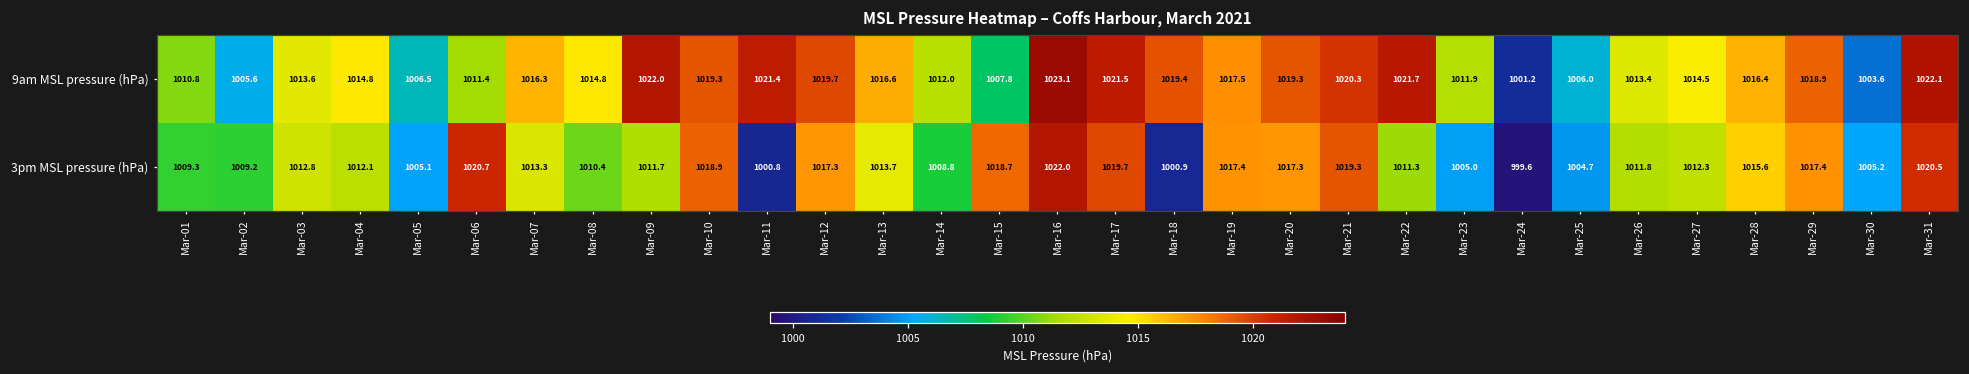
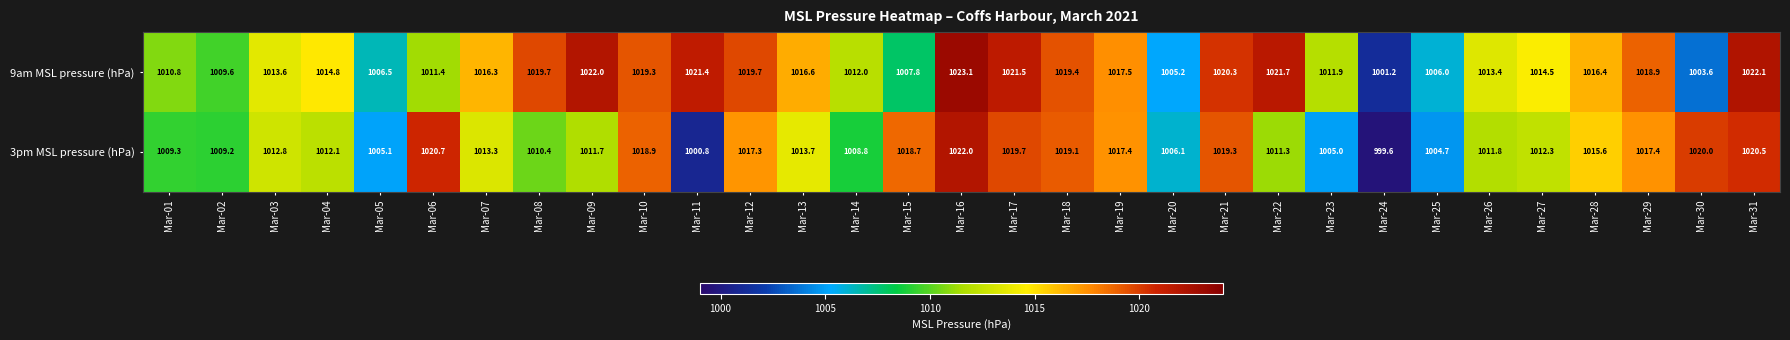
  {
    "9am MSL pressure (hPa)": {
      "Mar-01": 1010.8,
-     "Mar-02": 1005.6,
+     "Mar-02": 1009.6,
      "Mar-03": 1013.6,
      "Mar-04": 1014.8,
      "Mar-05": 1006.5,
      "Mar-06": 1011.4,
      "Mar-07": 1016.3,
-     "Mar-08": 1014.8,
+     "Mar-08": 1019.7,
      "Mar-09": 1022.0,
      "Mar-10": 1019.3,
      "Mar-11": 1021.4,
      "Mar-12": 1019.7,
      "Mar-13": 1016.6,
      "Mar-14": 1012.0,
      "Mar-15": 1007.8,
      "Mar-16": 1023.1,
      "Mar-17": 1021.5,
      "Mar-18": 1019.4,
      "Mar-19": 1017.5,
-     "Mar-20": 1019.3,
+     "Mar-20": 1005.2,
      "Mar-21": 1020.3,
      "Mar-22": 1021.7,
      "Mar-23": 1011.9,
      "Mar-24": 1001.2,
      "Mar-25": 1006.0,
      "Mar-26": 1013.4,
      "Mar-27": 1014.5,
      "Mar-28": 1016.4,
      "Mar-29": 1018.9,
      "Mar-30": 1003.6,
      "Mar-31": 1022.1
    },
    "3pm MSL pressure (hPa)": {
      "Mar-01": 1009.3,
      "Mar-02": 1009.2,
      "Mar-03": 1012.8,
      "Mar-04": 1012.1,
      "Mar-05": 1005.1,
      "Mar-06": 1020.7,
      "Mar-07": 1013.3,
      "Mar-08": 1010.4,
      "Mar-09": 1011.7,
      "Mar-10": 1018.9,
      "Mar-11": 1000.8,
      "Mar-12": 1017.3,
      "Mar-13": 1013.7,
      "Mar-14": 1008.8,
      "Mar-15": 1018.7,
      "Mar-16": 1022.0,
      "Mar-17": 1019.7,
-     "Mar-18": 1000.9,
+     "Mar-18": 1019.1,
      "Mar-19": 1017.4,
-     "Mar-20": 1017.3,
+     "Mar-20": 1006.1,
      "Mar-21": 1019.3,
      "Mar-22": 1011.3,
      "Mar-23": 1005.0,
      "Mar-24": 999.6,
      "Mar-25": 1004.7,
      "Mar-26": 1011.8,
      "Mar-27": 1012.3,
      "Mar-28": 1015.6,
      "Mar-29": 1017.4,
-     "Mar-30": 1005.2,
+     "Mar-30": 1020.0,
      "Mar-31": 1020.5
    }
  }
